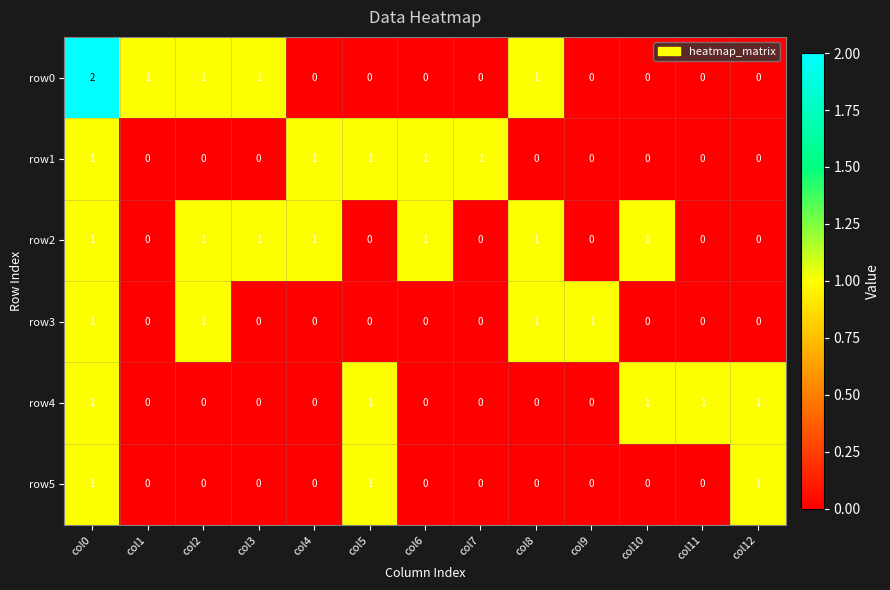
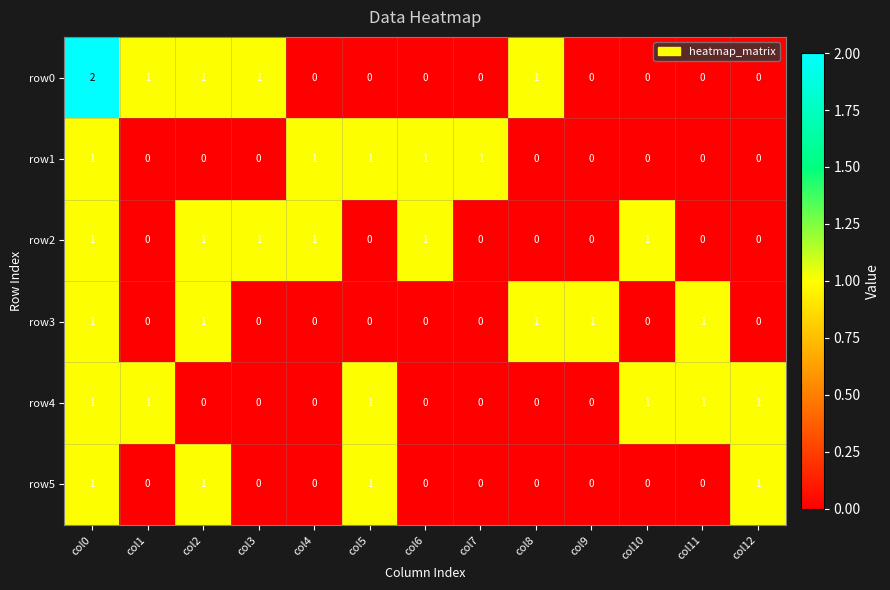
  {
    "row0": {
      "col0": 2,
      "col1": 1,
      "col2": 1,
      "col3": 1,
      "col4": 0,
      "col5": 0,
      "col6": 0,
      "col7": 0,
      "col8": 1,
      "col9": 0,
      "col10": 0,
      "col11": 0,
      "col12": 0
    },
    "row1": {
      "col0": 1,
      "col1": 0,
      "col2": 0,
      "col3": 0,
      "col4": 1,
      "col5": 1,
      "col6": 1,
      "col7": 1,
      "col8": 0,
      "col9": 0,
      "col10": 0,
      "col11": 0,
      "col12": 0
    },
    "row2": {
      "col0": 1,
      "col1": 0,
      "col2": 1,
      "col3": 1,
      "col4": 1,
      "col5": 0,
      "col6": 1,
      "col7": 0,
-     "col8": 1,
+     "col8": 0,
      "col9": 0,
      "col10": 1,
      "col11": 0,
      "col12": 0
    },
    "row3": {
      "col0": 1,
      "col1": 0,
      "col2": 1,
      "col3": 0,
      "col4": 0,
      "col5": 0,
      "col6": 0,
      "col7": 0,
      "col8": 1,
      "col9": 1,
      "col10": 0,
-     "col11": 0,
+     "col11": 1,
      "col12": 0
    },
    "row4": {
      "col0": 1,
-     "col1": 0,
+     "col1": 1,
      "col2": 0,
      "col3": 0,
      "col4": 0,
      "col5": 1,
      "col6": 0,
      "col7": 0,
      "col8": 0,
      "col9": 0,
      "col10": 1,
      "col11": 1,
      "col12": 1
    },
    "row5": {
      "col0": 1,
      "col1": 0,
-     "col2": 0,
+     "col2": 1,
      "col3": 0,
      "col4": 0,
      "col5": 1,
      "col6": 0,
      "col7": 0,
      "col8": 0,
      "col9": 0,
      "col10": 0,
      "col11": 0,
      "col12": 1
    }
  }
